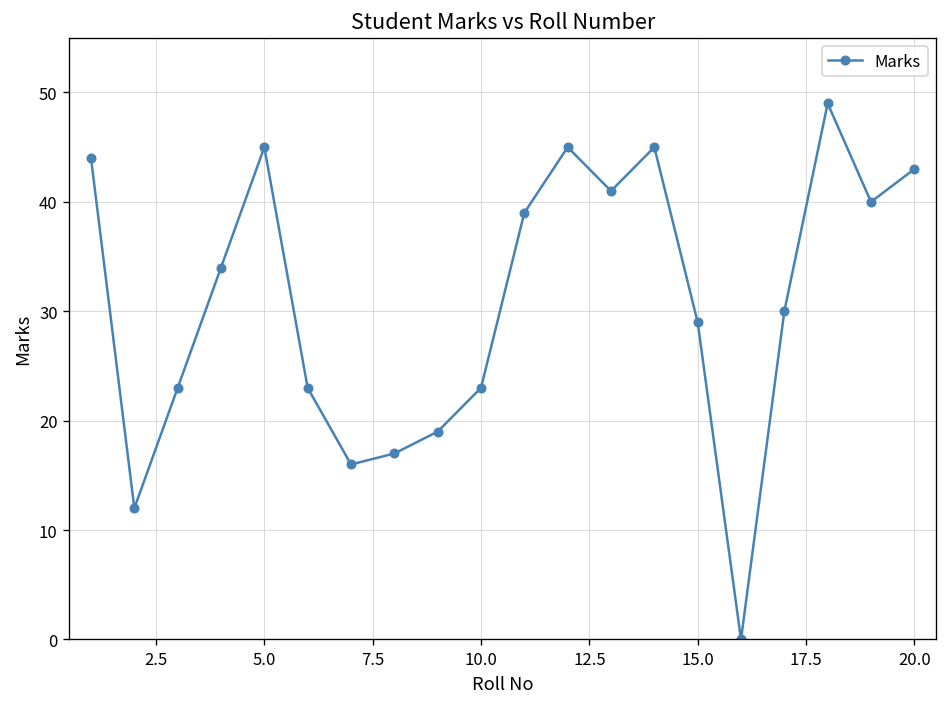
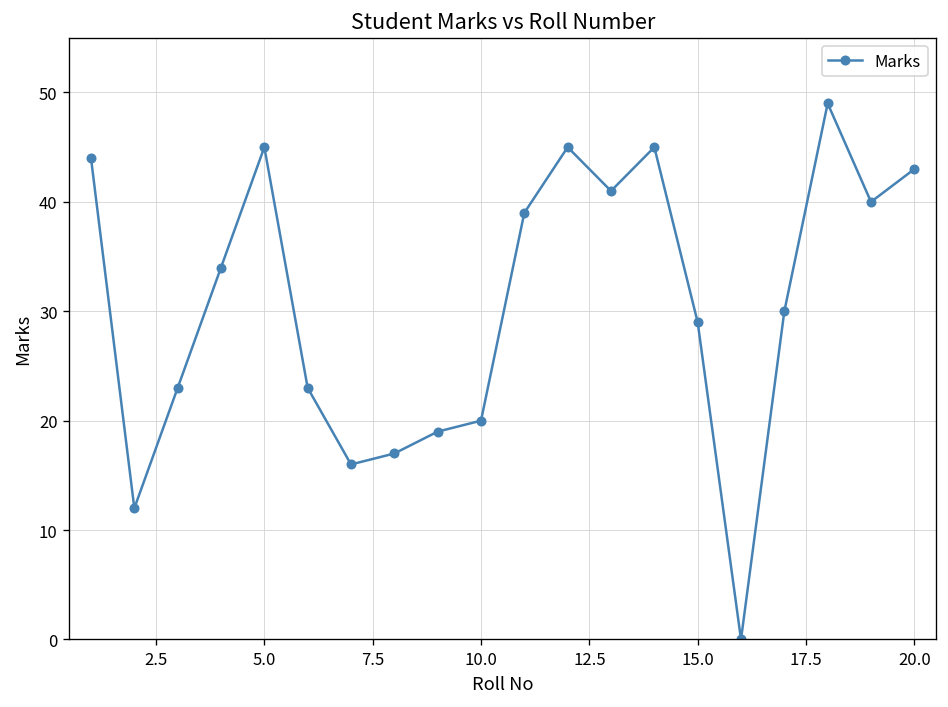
  {
    "5.0": 45,
-   "10.0": 23,
+   "10.0": 20,
    "15.0": 29,
    "20.0": 43
  }
